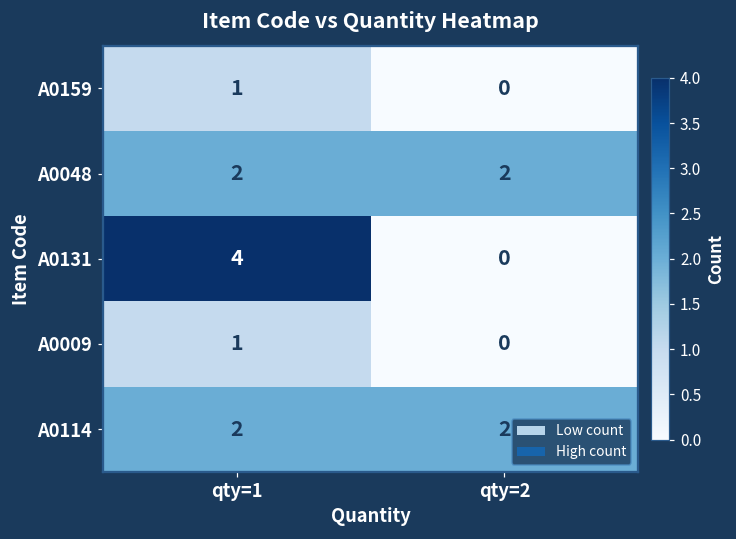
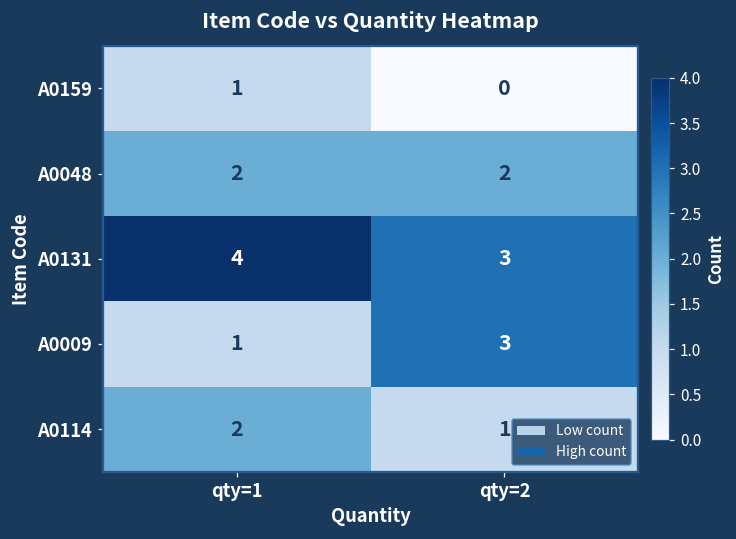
  {
    "A0159": {
      "qty=1": 1,
      "qty=2": 0
    },
    "A0048": {
      "qty=1": 2,
      "qty=2": 2
    },
    "A0131": {
      "qty=1": 4,
-     "qty=2": 0
+     "qty=2": 3
    },
    "A0009": {
      "qty=1": 1,
-     "qty=2": 0
+     "qty=2": 3
    },
    "A0114": {
      "qty=1": 2,
-     "qty=2": 2
+     "qty=2": 1
    }
  }
